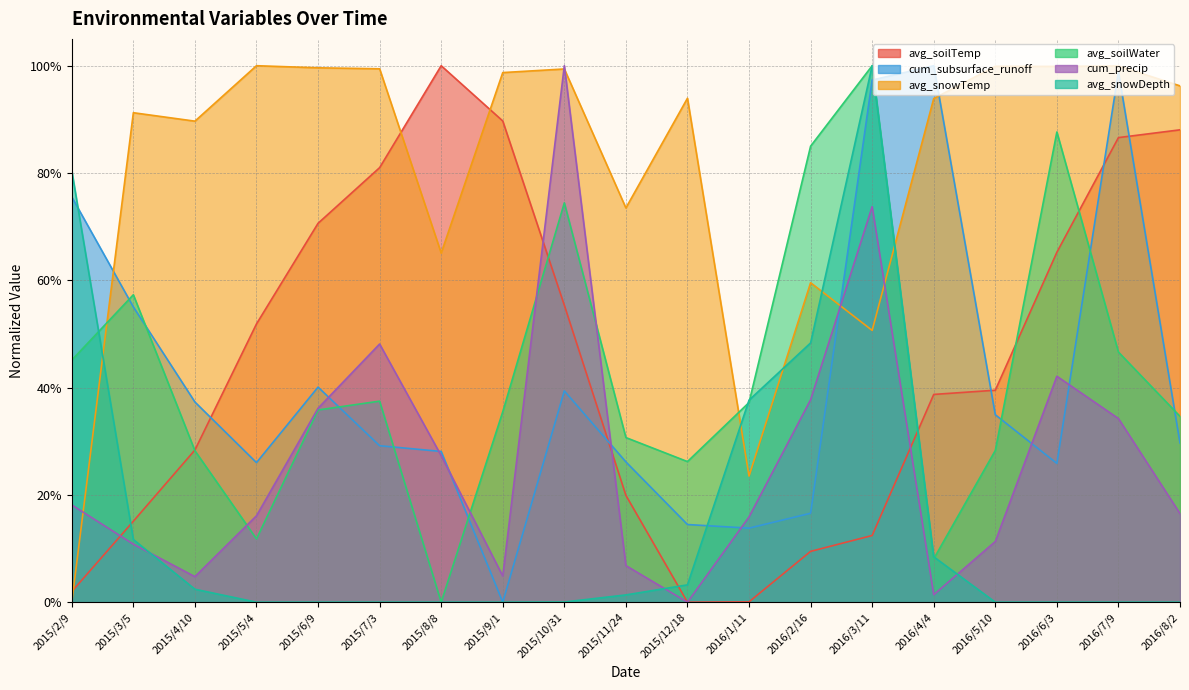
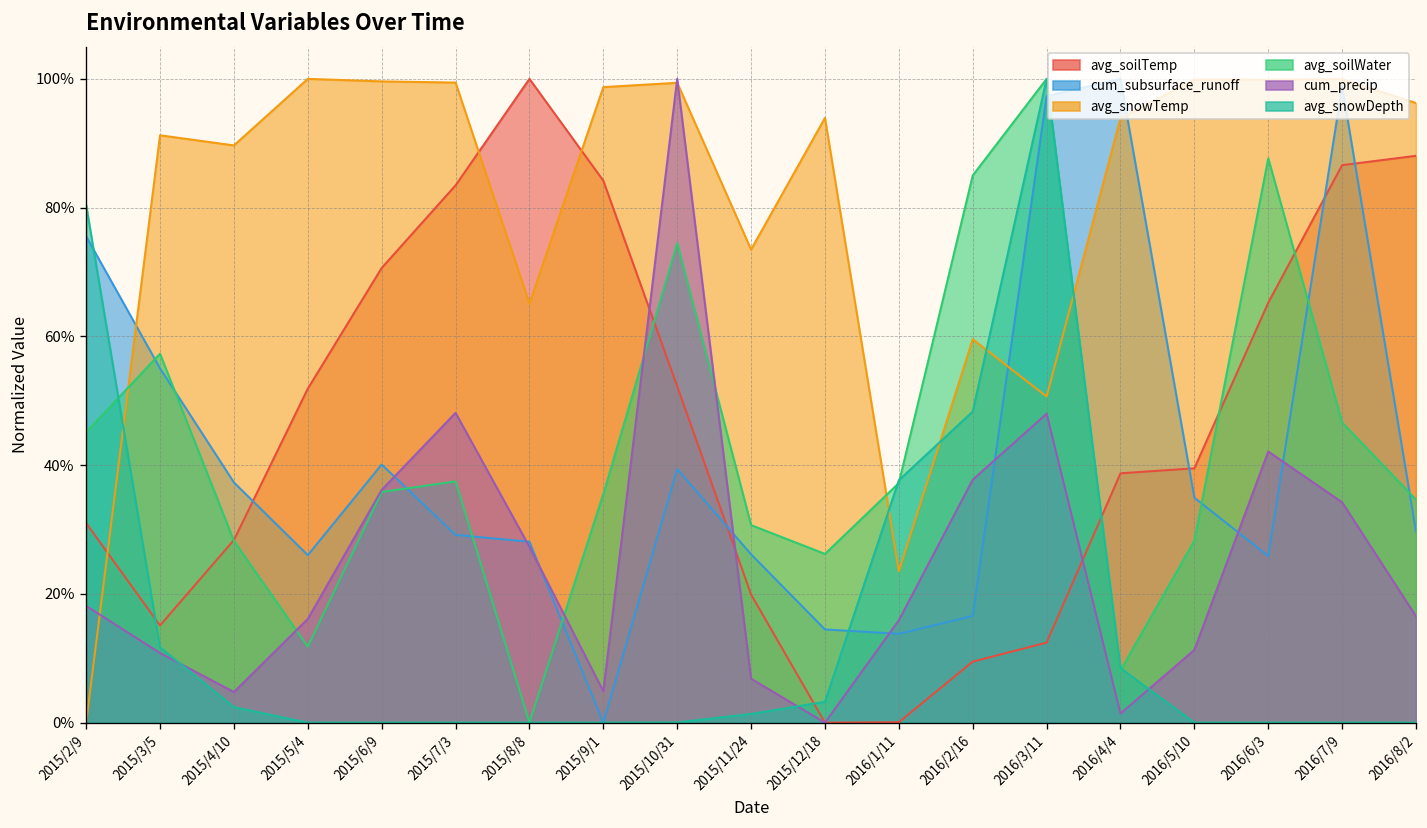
  {
    "avg_soilTemp": {
-     "2015/2/9": "2%",
+     "2015/2/9": "31%",
      "2015/3/5": "15%",
      "2015/5/4": "52%",
      "2015/6/9": "71%",
-     "2015/7/3": "81%",
+     "2015/7/3": "83%",
      "2015/8/8": "100%",
-     "2015/9/1": "90%",
-     "2015/10/31": "55%",
+     "2015/9/1": "84%",
+     "2015/10/31": "52%",
      "2015/11/24": "20%",
      "2016/1/11": "0%",
      "2016/2/16": "9%",
      "2016/3/11": "12%",
      "2016/4/4": "39%",
      "2016/5/10": "40%",
      "2016/6/3": "65%",
      "2016/7/9": "87%",
      "2016/8/2": "88%"
    },
    "cum_subsurface_runoff": {
      "2015/2/9": "76%",
      "2015/3/5": "55%",
      "2015/4/10": "37%",
      "2015/5/4": "26%",
      "2015/6/9": "40%",
      "2015/7/3": "29%",
      "2015/8/8": "28%",
      "2015/10/31": "39%",
      "2015/11/24": "26%",
      "2015/12/18": "14%",
      "2016/1/11": "14%",
      "2016/2/16": "17%",
      "2016/3/11": "97%",
      "2016/5/10": "35%",
      "2016/6/3": "26%",
      "2016/8/2": "30%"
    },
    "avg_snowTemp": {
      "2015/2/9": "0%",
      "2015/3/5": "91%",
      "2015/4/10": "90%",
      "2015/5/4": "100%",
      "2015/6/9": "100%",
      "2015/7/3": "99%",
      "2015/8/8": "65%",
      "2015/9/1": "99%",
      "2015/10/31": "99%",
      "2015/11/24": "73%",
      "2015/12/18": "94%",
      "2016/1/11": "24%",
      "2016/2/16": "60%",
      "2016/3/11": "51%",
      "2016/4/4": "94%",
      "2016/8/2": "96%"
    },
    "cum_precip": {
      "2015/2/9": "18%",
      "2015/3/5": "11%",
      "2015/4/10": "5%",
      "2015/5/4": "16%",
      "2015/7/3": "48%",
      "2015/8/8": "27%",
      "2015/9/1": "5%",
      "2015/10/31": "100%",
      "2015/11/24": "7%",
      "2016/1/11": "16%",
      "2016/2/16": "38%",
-     "2016/3/11": "74%",
+     "2016/3/11": "48%",
      "2016/4/4": "1%",
      "2016/5/10": "11%",
      "2016/6/3": "42%",
      "2016/7/9": "34%",
      "2016/8/2": "17%"
    }
  }
